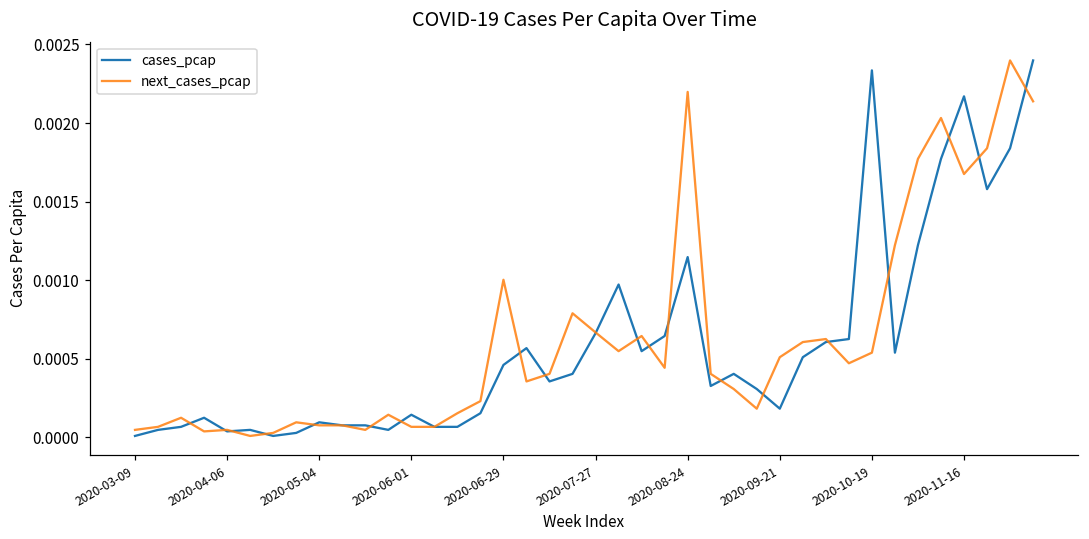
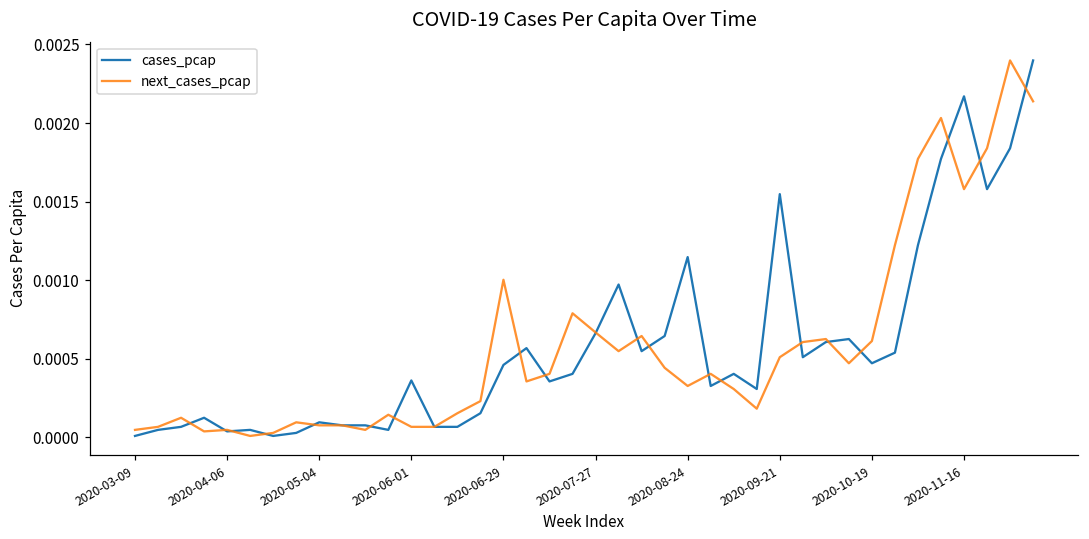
  {
    "cases_pcap": {
      "2020-03-09": 0.00001,
      "2020-05-04": 0.00010,
-     "2020-06-01": 0.00014,
+     "2020-06-01": 0.00036,
      "2020-06-29": 0.00046,
      "2020-08-24": 0.00115,
-     "2020-09-21": 0.00018,
-     "2020-10-19": 0.00234,
+     "2020-09-21": 0.00155,
+     "2020-10-19": 0.00047,
      "2020-11-16": 0.00217
    },
    "next_cases_pcap": {
      "2020-03-09": 0.00005,
      "2020-05-04": 0.00008,
      "2020-06-01": 0.00007,
      "2020-06-29": 0.00100,
-     "2020-08-24": 0.00220,
+     "2020-08-24": 0.00033,
      "2020-09-21": 0.00051,
-     "2020-10-19": 0.00054,
-     "2020-11-16": 0.00168
+     "2020-10-19": 0.00061,
+     "2020-11-16": 0.00158
    }
  }
